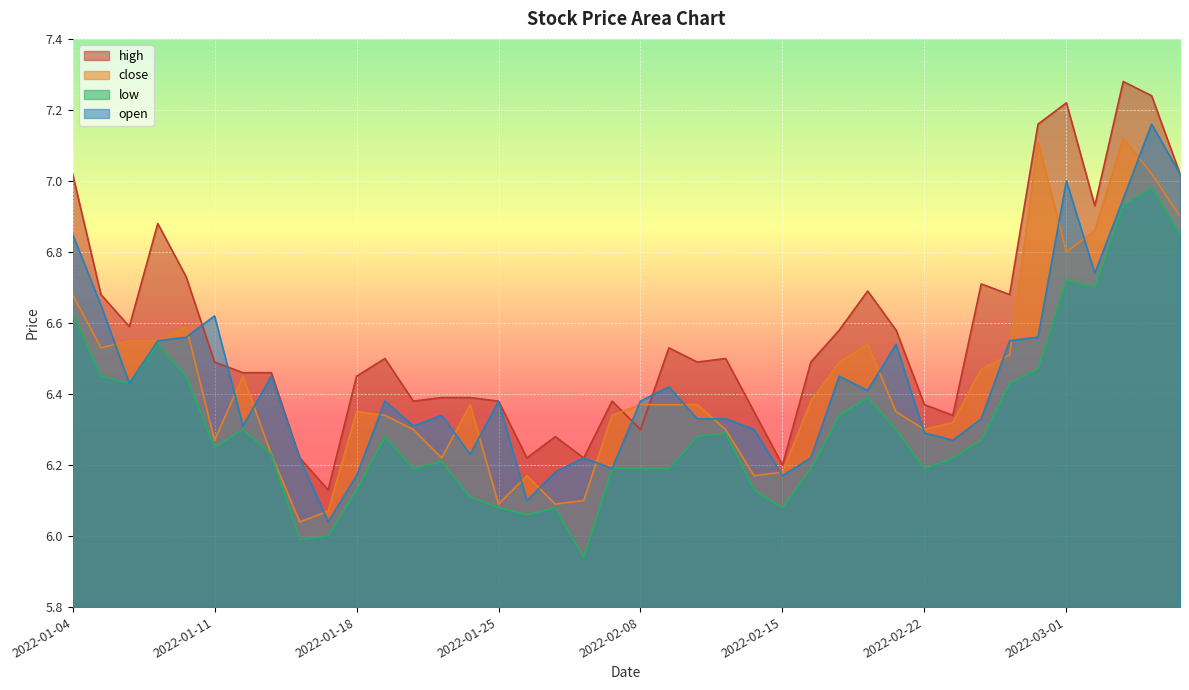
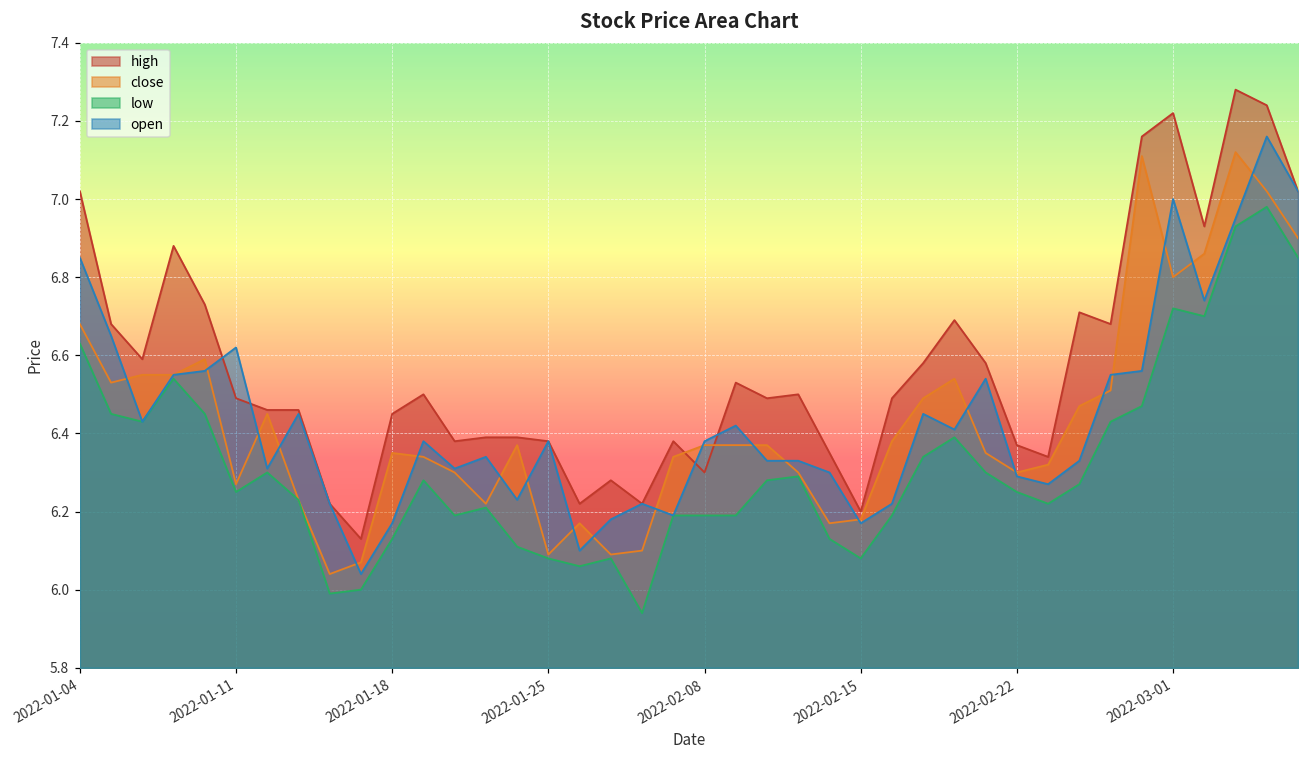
  {
    "high": {
      "2022-01-04": 7.02,
      "2022-01-11": 6.49,
      "2022-01-18": 6.45,
      "2022-02-08": 6.30,
      "2022-02-15": 6.20,
      "2022-02-22": 6.37,
      "2022-03-01": 7.22
    },
    "close": {
      "2022-01-04": 6.68,
      "2022-01-11": 6.27,
      "2022-01-18": 6.35,
      "2022-01-25": 6.09,
      "2022-02-08": 6.37,
      "2022-02-15": 6.18,
      "2022-02-22": 6.30,
      "2022-03-01": 6.80
    },
    "low": {
      "2022-01-04": 6.63,
      "2022-01-11": 6.25,
      "2022-01-18": 6.13,
      "2022-01-25": 6.08,
      "2022-02-08": 6.19,
      "2022-02-15": 6.08,
-     "2022-02-22": 6.19,
+     "2022-02-22": 6.25,
      "2022-03-01": 6.72
    },
    "open": {
      "2022-01-04": 6.85,
      "2022-01-11": 6.62,
      "2022-01-18": 6.17,
      "2022-02-08": 6.38,
      "2022-02-15": 6.17,
      "2022-02-22": 6.29,
      "2022-03-01": 7.00
    }
  }
